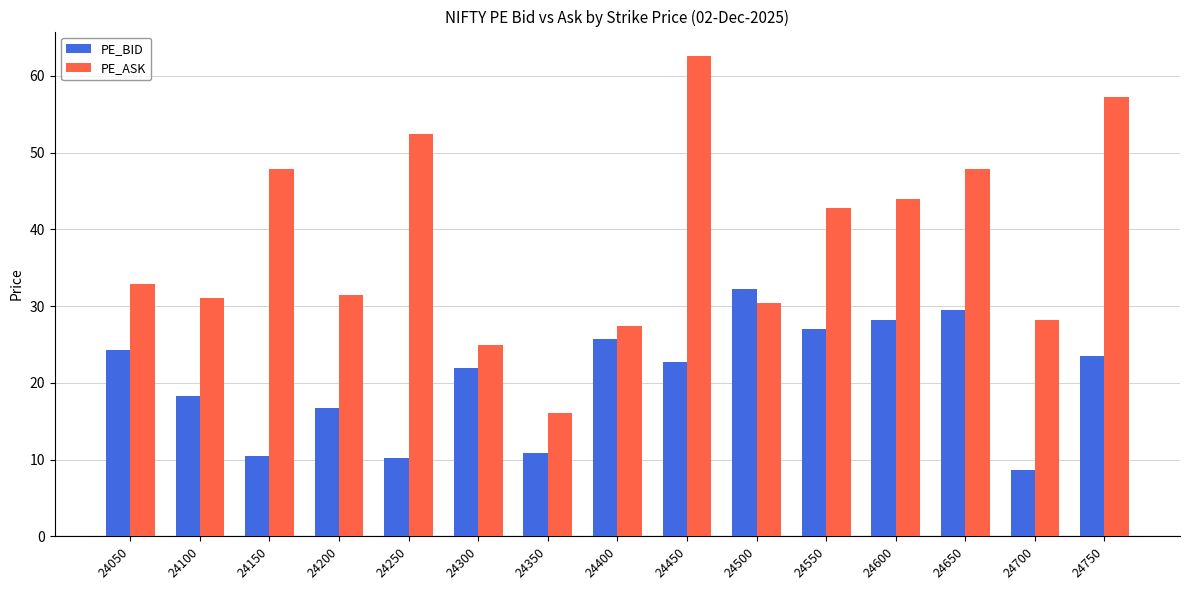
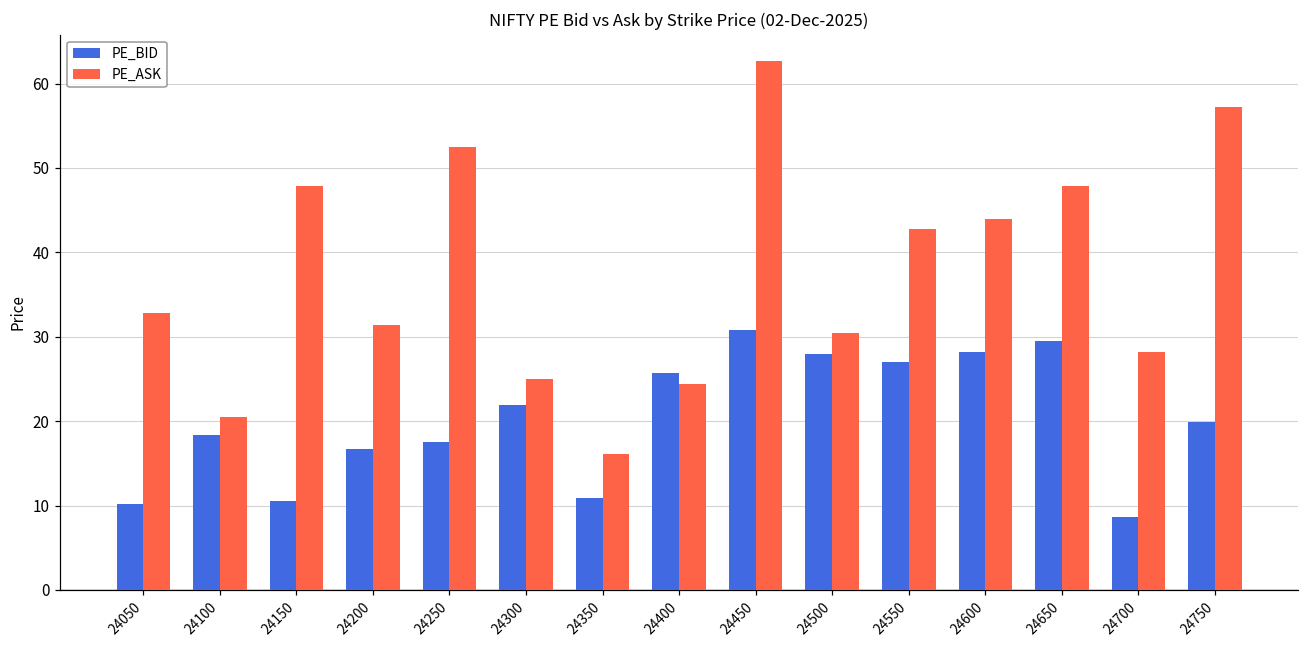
  {
    "PE_BID": {
-     "24050": 24,
+     "24050": 10,
      "24100": 18,
      "24150": 11,
      "24200": 17,
-     "24250": 10,
+     "24250": 18,
      "24300": 22,
      "24350": 11,
      "24400": 26,
-     "24450": 23,
-     "24500": 32,
+     "24450": 31,
+     "24500": 28,
      "24550": 27,
      "24600": 28,
      "24650": 30,
      "24700": 9,
-     "24750": 24
+     "24750": 20
    },
    "PE_ASK": {
      "24050": 33,
-     "24100": 31,
+     "24100": 20,
      "24150": 48,
      "24200": 31,
      "24250": 52,
      "24300": 25,
      "24350": 16,
-     "24400": 27,
+     "24400": 24,
      "24450": 63,
      "24500": 30,
      "24550": 43,
      "24600": 44,
      "24650": 48,
      "24700": 28,
      "24750": 57
    }
  }
